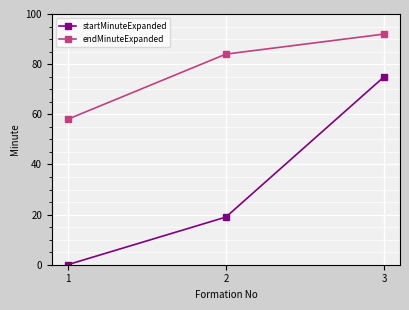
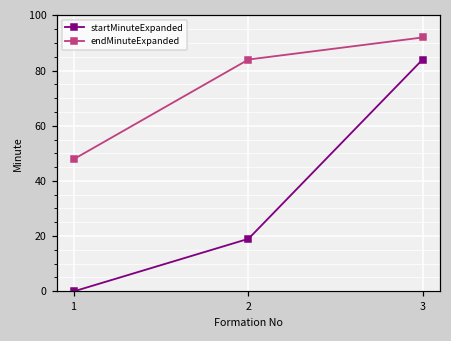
  {
    "startMinuteExpanded": {
      "1": 0,
      "2": 19,
-     "3": 75
+     "3": 84
    },
    "endMinuteExpanded": {
-     "1": 58,
+     "1": 48,
      "2": 84,
      "3": 92
    }
  }
